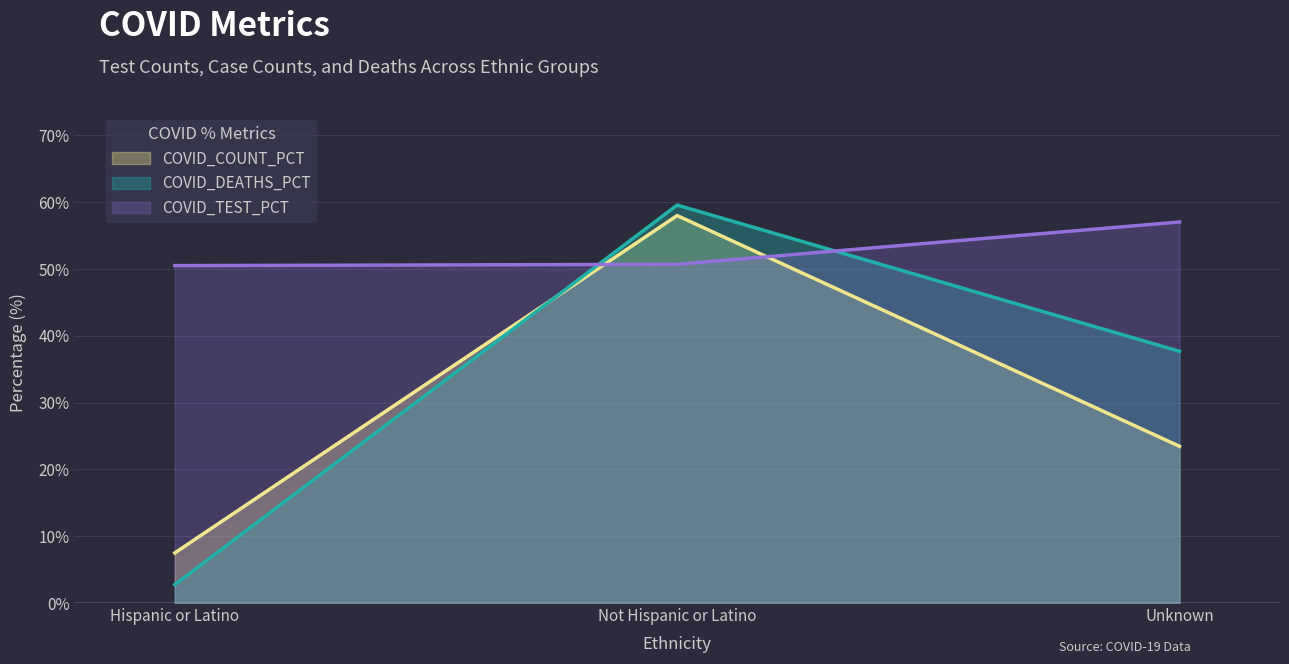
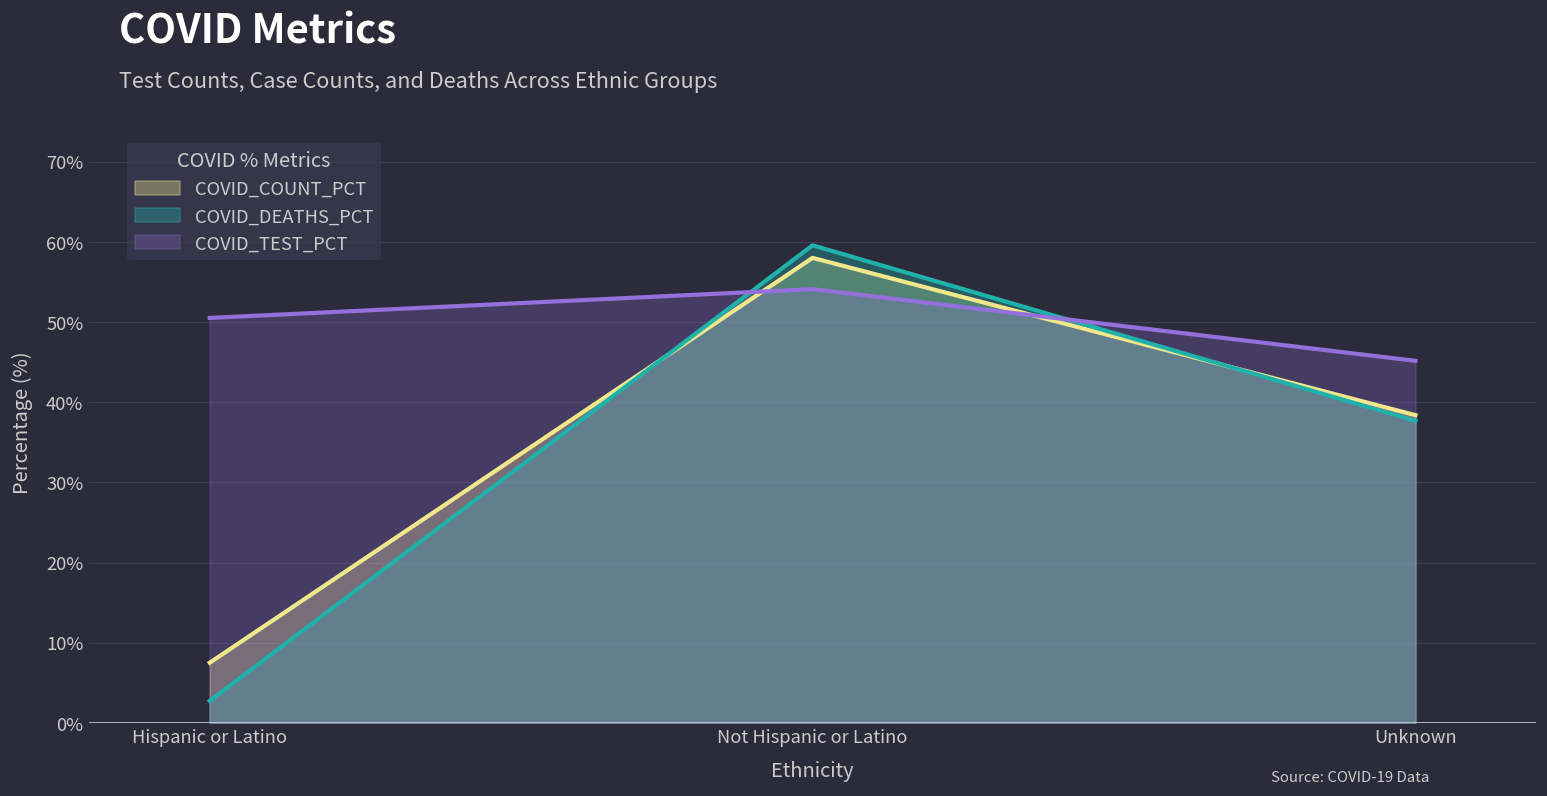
  {
    "COVID_COUNT_PCT": {
      "Hispanic or Latino": "8%",
      "Not Hispanic or Latino": "58%",
-     "Unknown": "23%"
+     "Unknown": "38%"
    },
    "COVID_DEATHS_PCT": {
      "Hispanic or Latino": "3%",
      "Not Hispanic or Latino": "60%",
      "Unknown": "38%"
    },
    "COVID_TEST_PCT": {
      "Hispanic or Latino": "51%",
-     "Not Hispanic or Latino": "51%",
-     "Unknown": "57%"
+     "Not Hispanic or Latino": "54%",
+     "Unknown": "45%"
    }
  }
